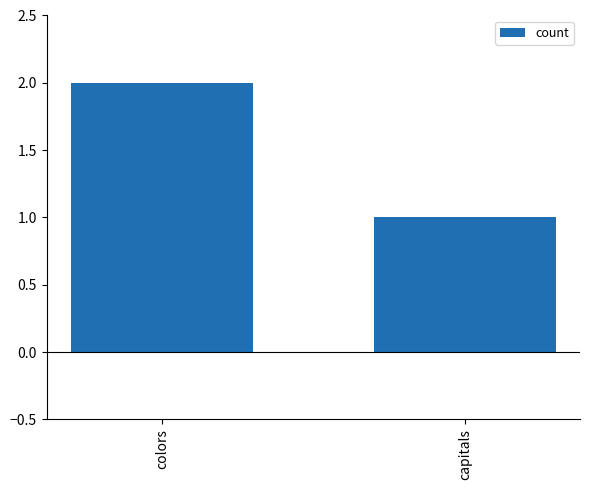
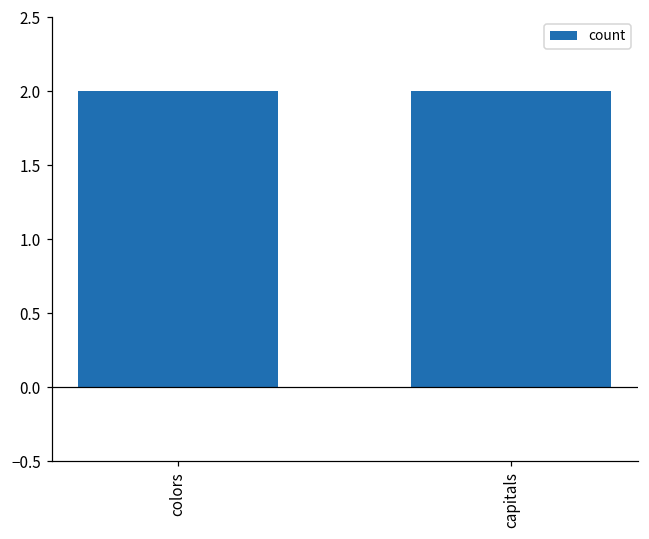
  {
    "colors": 2,
-   "capitals": 1
+   "capitals": 2
  }
